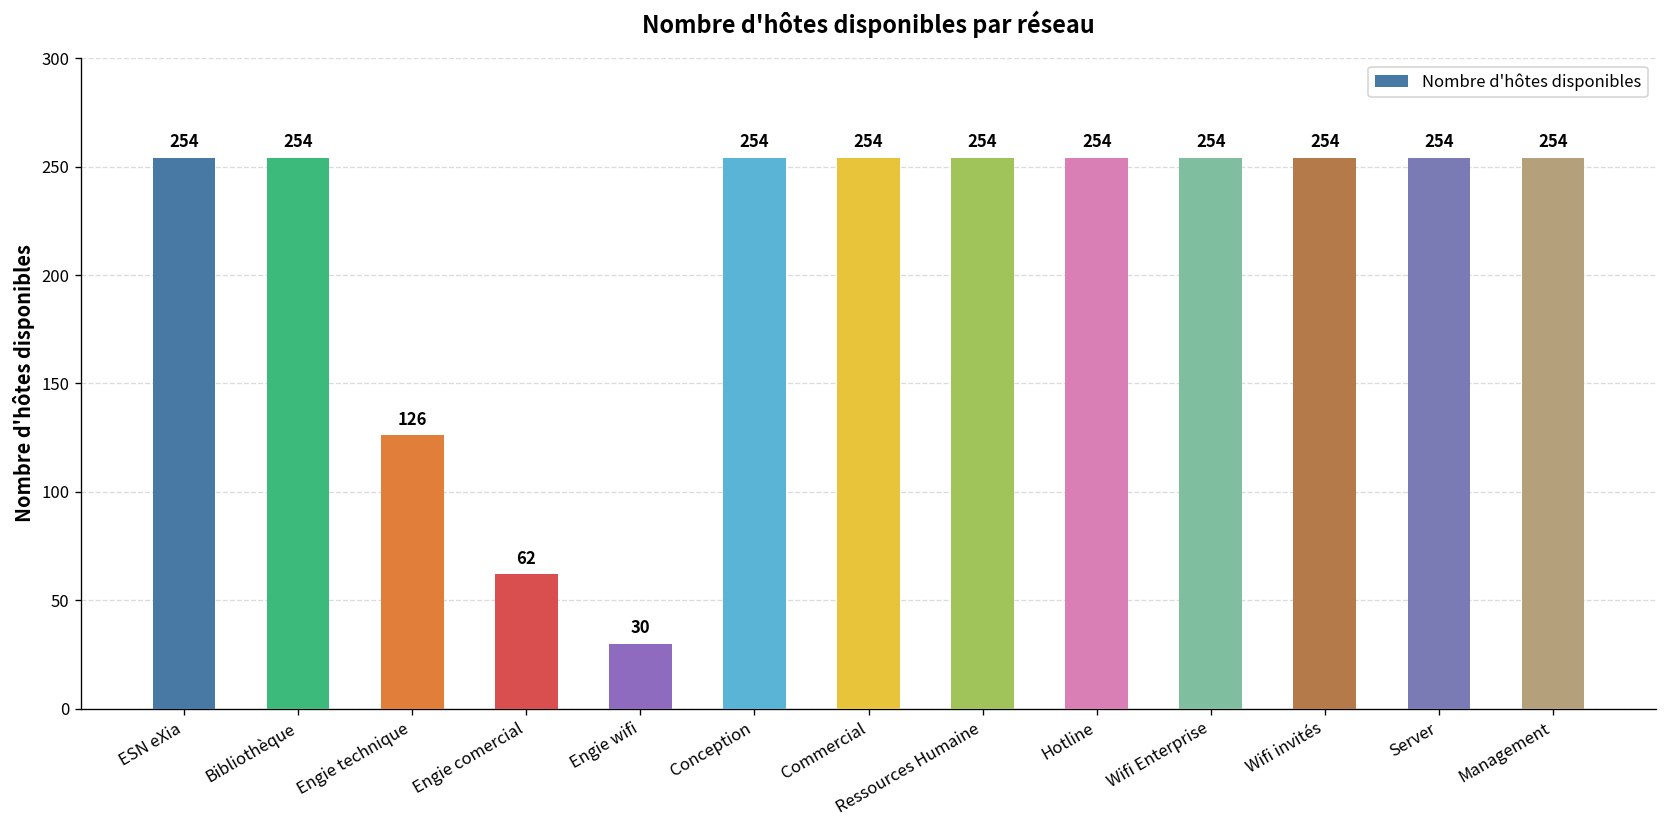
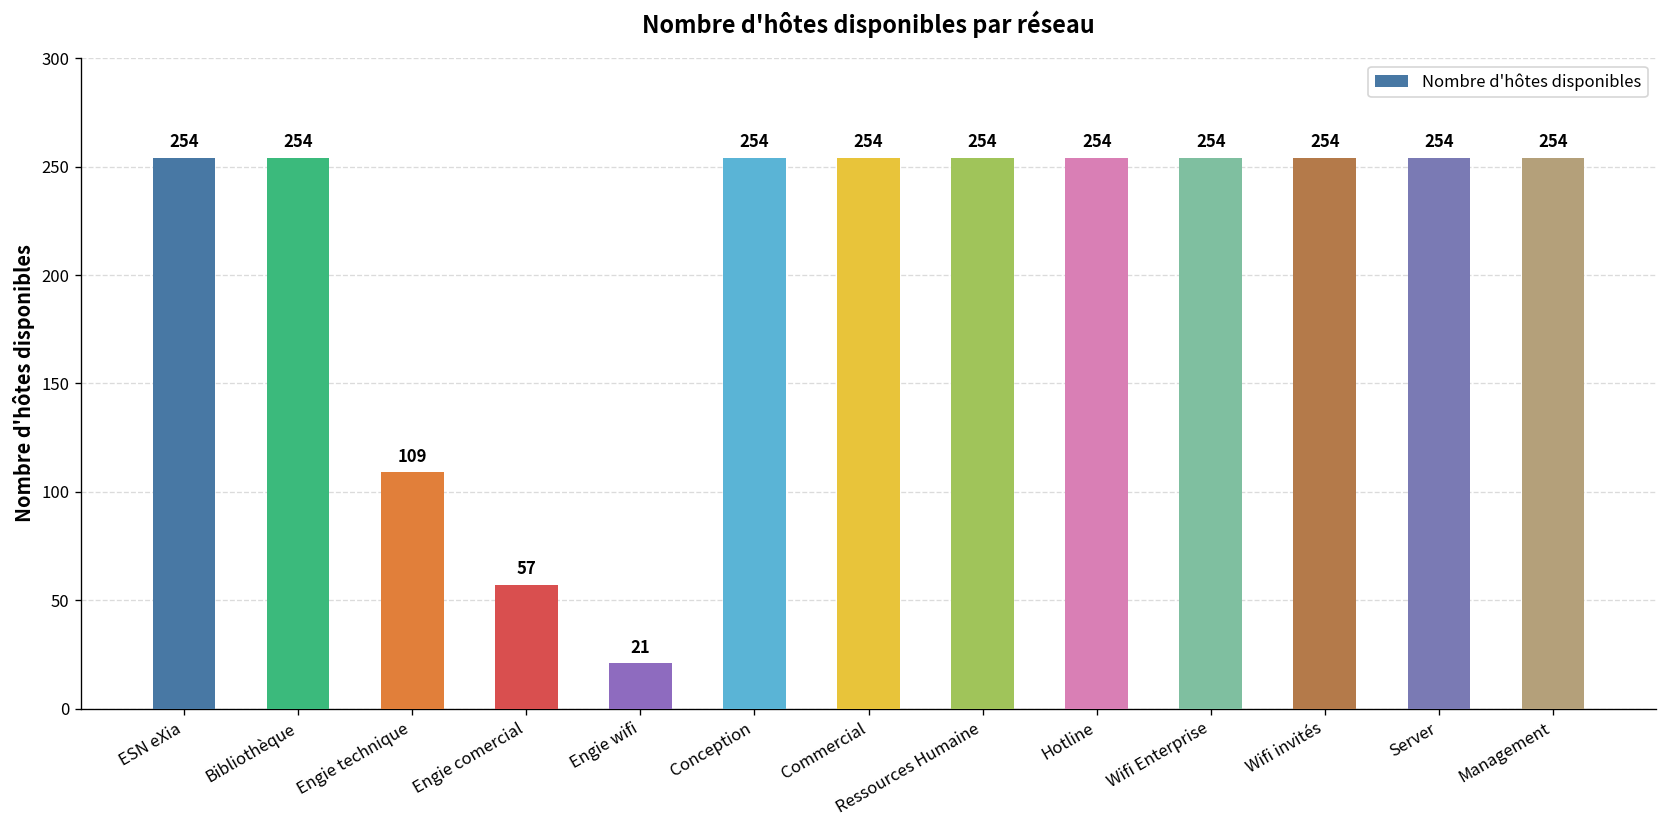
  {
    "ESN eXia": 254,
    "Bibliothèque": 254,
-   "Engie technique": 126,
-   "Engie comercial": 62,
-   "Engie wifi": 30,
+   "Engie technique": 109,
+   "Engie comercial": 57,
+   "Engie wifi": 21,
    "Conception": 254,
    "Commercial": 254,
    "Ressources Humaine": 254,
    "Hotline": 254,
    "Wifi Enterprise": 254,
    "Wifi invités": 254,
    "Server": 254,
    "Management": 254
  }
